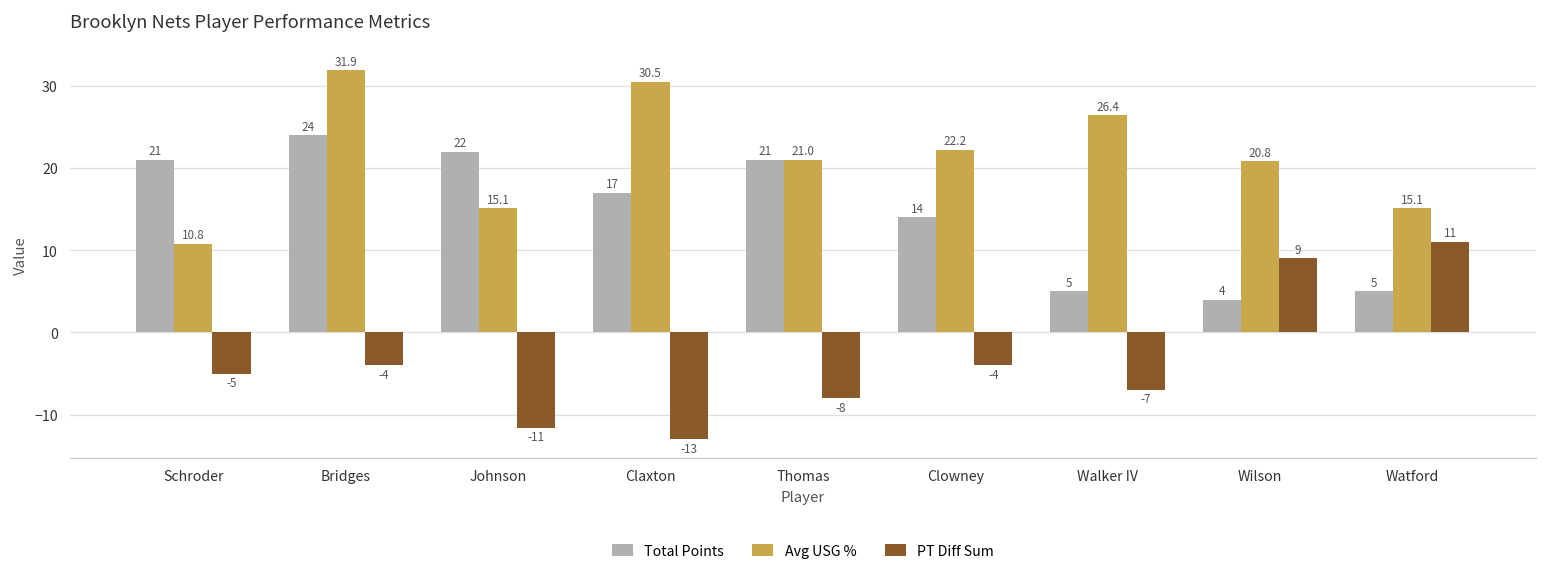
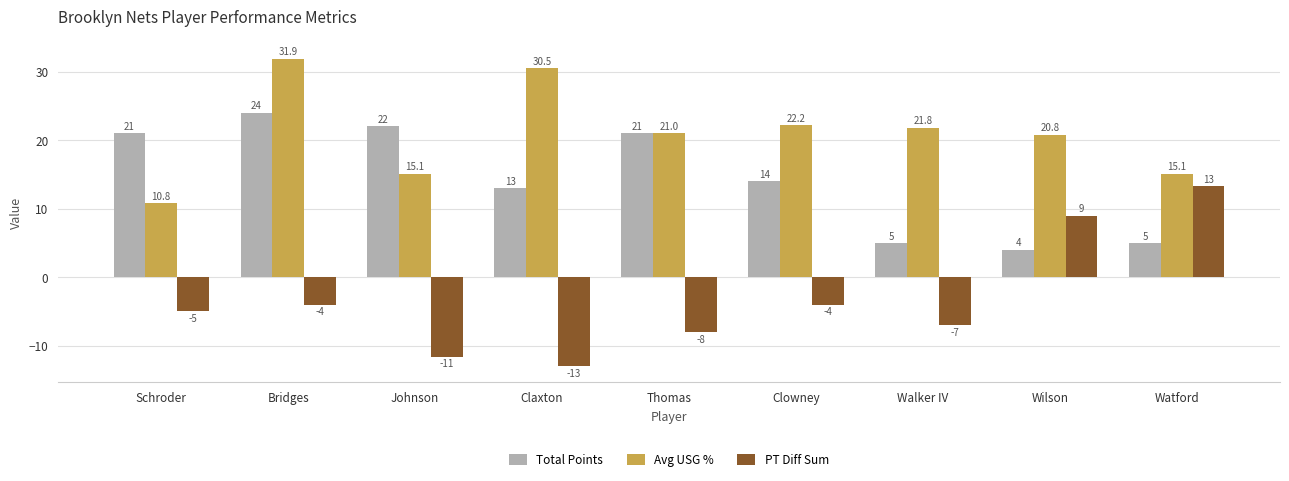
  {
    "Total Points": {
      "Schroder": 21,
      "Bridges": 24,
      "Johnson": 22,
-     "Claxton": 17,
+     "Claxton": 13,
      "Thomas": 21,
      "Clowney": 14,
      "Walker IV": 5,
      "Wilson": 4,
      "Watford": 5
    },
    "Avg USG %": {
      "Schroder": 10.8,
      "Bridges": 31.9,
      "Johnson": 15.1,
      "Claxton": 30.5,
      "Thomas": 21.0,
      "Clowney": 22.2,
-     "Walker IV": 26.4,
+     "Walker IV": 21.8,
      "Wilson": 20.8,
      "Watford": 15.1
    },
    "PT Diff Sum": {
      "Schroder": -5,
      "Bridges": -4,
      "Claxton": -13,
      "Thomas": -8,
      "Clowney": -4,
      "Walker IV": -7,
      "Wilson": 9,
-     "Watford": 11
+     "Watford": 13
    }
  }
